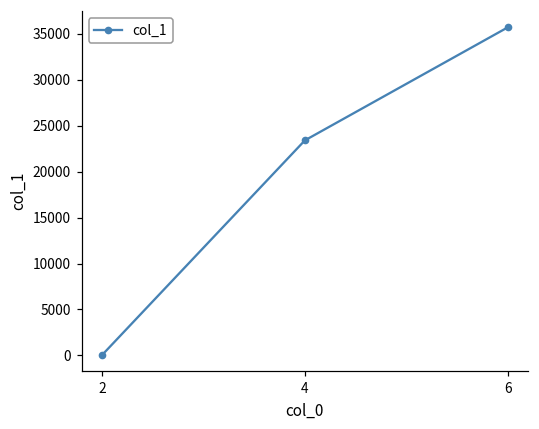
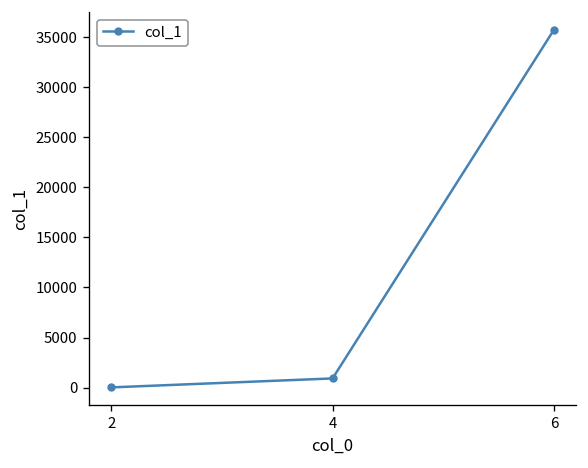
  {
    "2": 0,
-   "4": 23000,
+   "4": 1000,
    "6": 36000
  }
